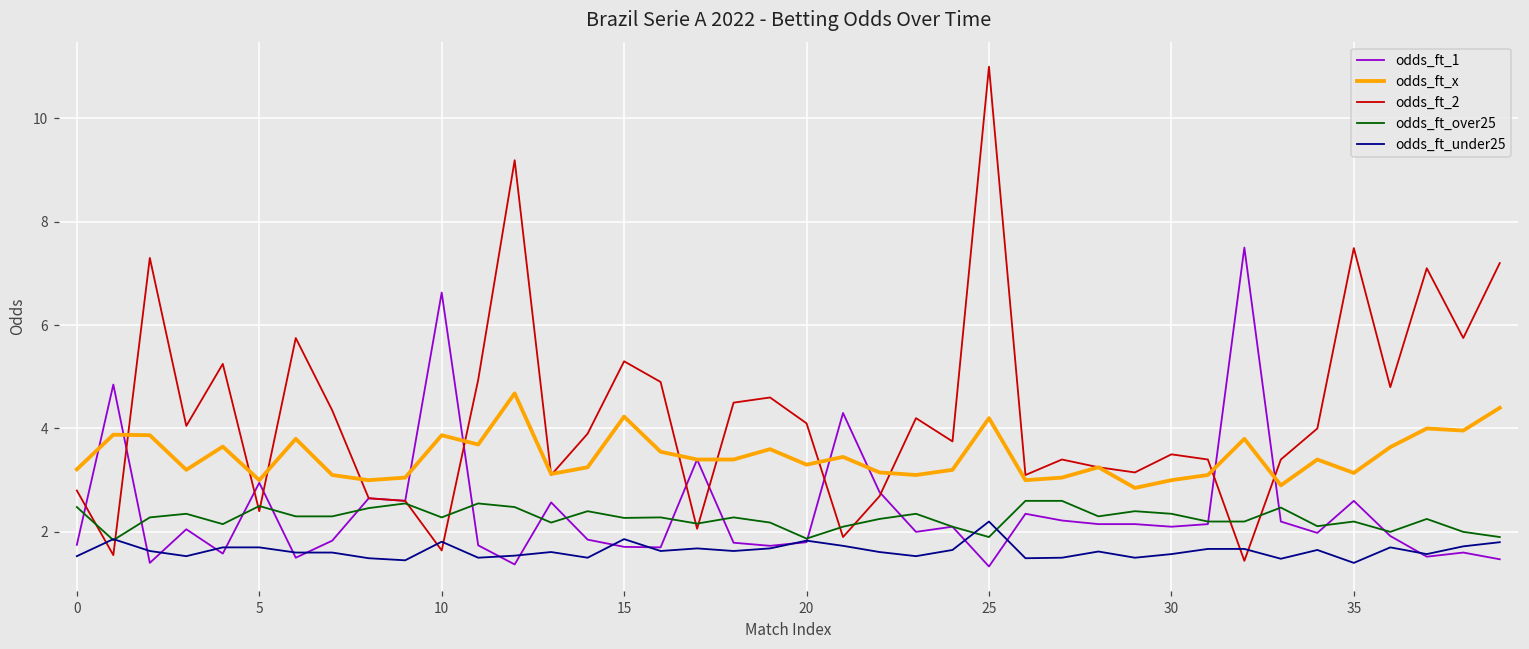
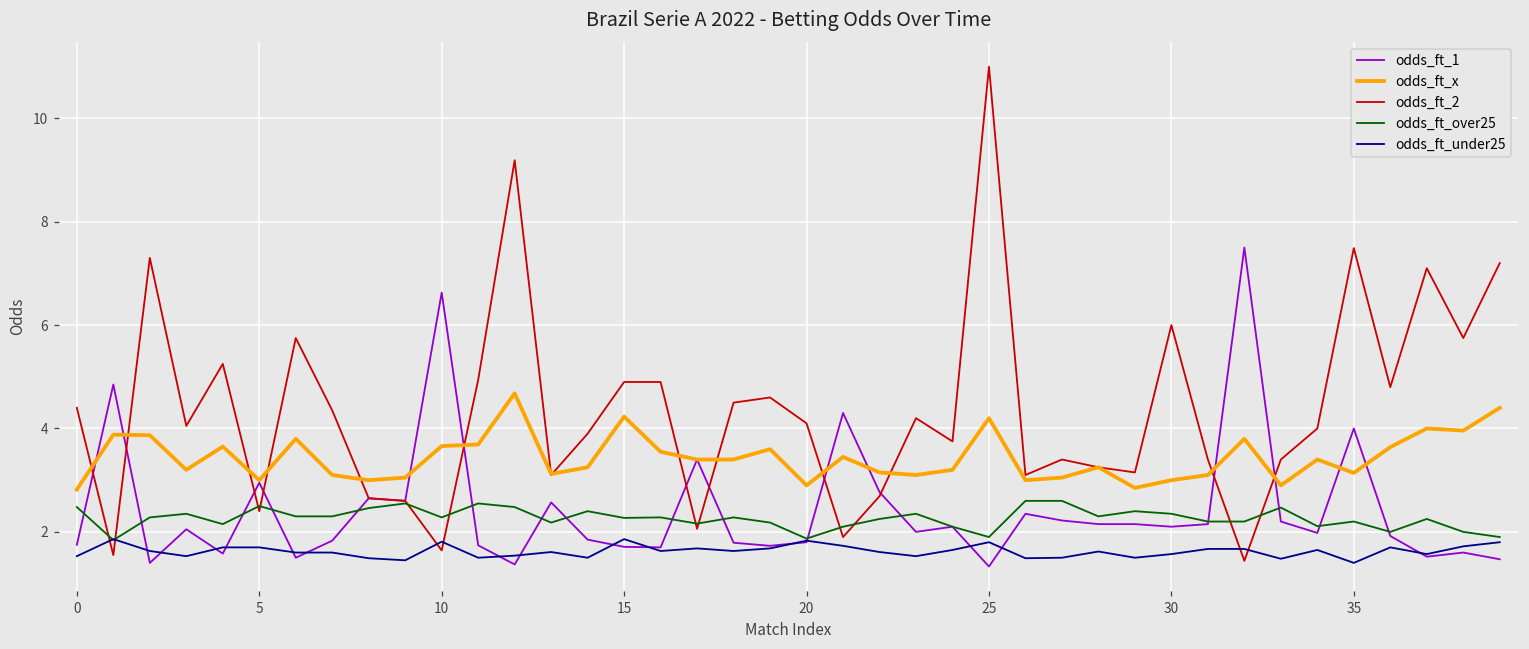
  {
    "odds_ft_1": {
      "0": 1.8,
      "10": 6.6,
      "15": 1.7,
      "25": 1.3,
      "30": 2.1,
-     "35": 2.6
+     "35": 4.0
    },
    "odds_ft_x": {
-     "0": 3.2,
-     "10": 3.9,
+     "0": 2.8,
+     "10": 3.7,
      "15": 4.2,
-     "20": 3.3,
+     "20": 2.9,
      "25": 4.2,
      "30": 3.0,
      "35": 3.1
    },
    "odds_ft_2": {
-     "0": 2.8,
+     "0": 4.4,
      "5": 2.4,
      "10": 1.6,
-     "15": 5.3,
+     "15": 4.9,
      "20": 4.1,
      "25": 11.0,
-     "30": 3.5,
+     "30": 6.0,
      "35": 7.5
    },
    "odds_ft_over25": {
      "0": 2.5,
      "5": 2.5,
      "10": 2.3,
      "15": 2.3,
      "25": 1.9,
      "30": 2.4,
      "35": 2.2
    },
    "odds_ft_under25": {
      "0": 1.5,
      "5": 1.7,
      "10": 1.8,
      "15": 1.9,
-     "25": 2.2,
+     "25": 1.8,
      "30": 1.6,
      "35": 1.4
    }
  }
